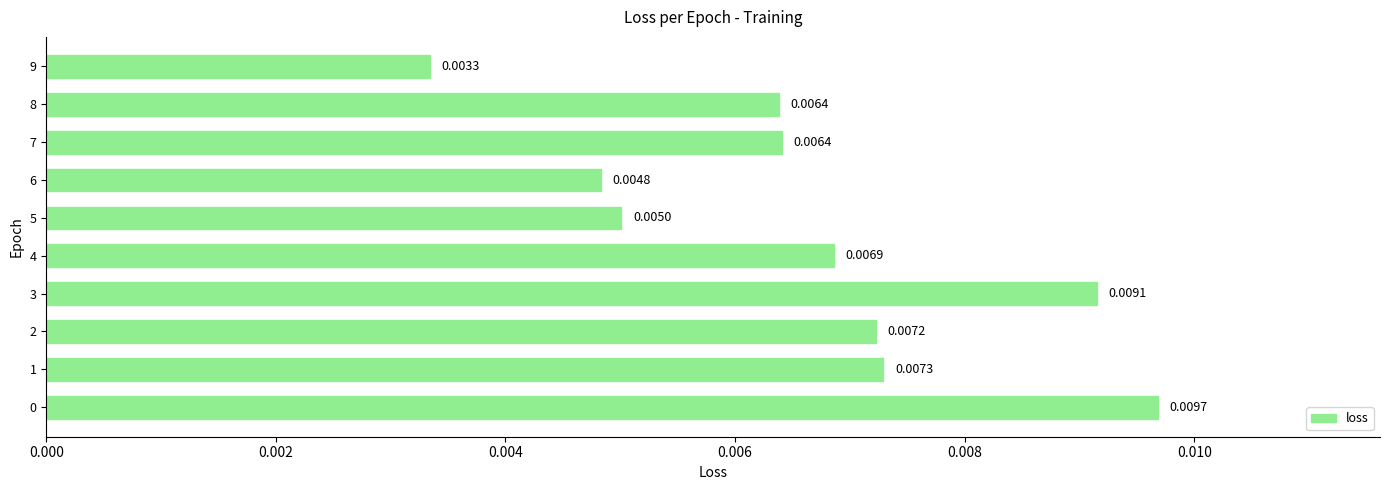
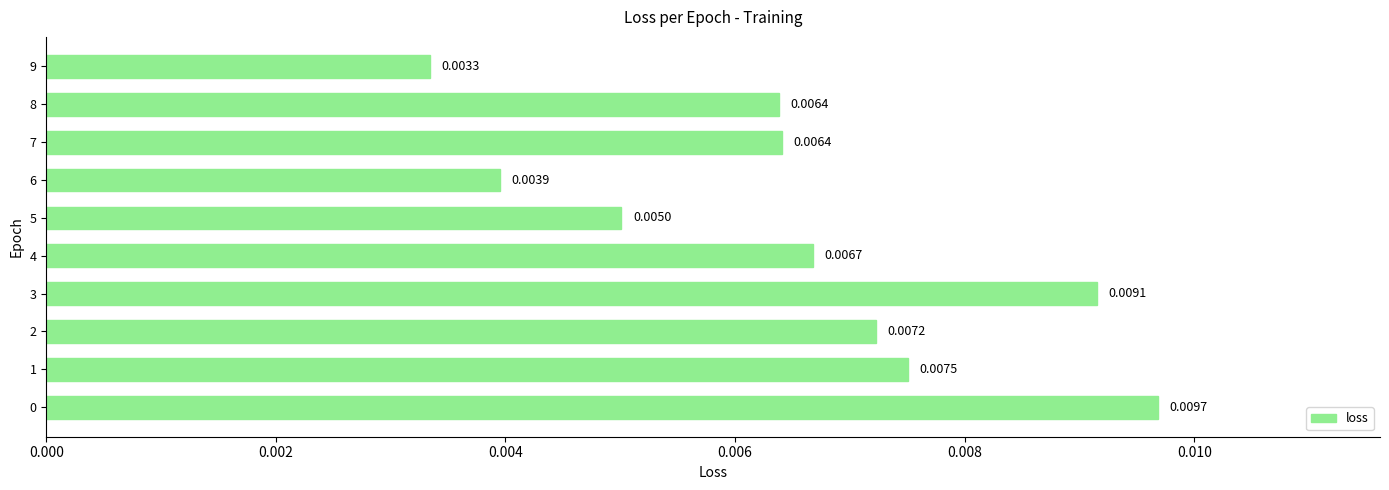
  {
    "9": 0.0033,
    "8": 0.0064,
    "7": 0.0064,
-   "6": 0.0048,
+   "6": 0.0039,
    "5": 0.0050,
-   "4": 0.0069,
+   "4": 0.0067,
    "3": 0.0091,
    "2": 0.0072,
-   "1": 0.0073,
+   "1": 0.0075,
    "0": 0.0097
  }
